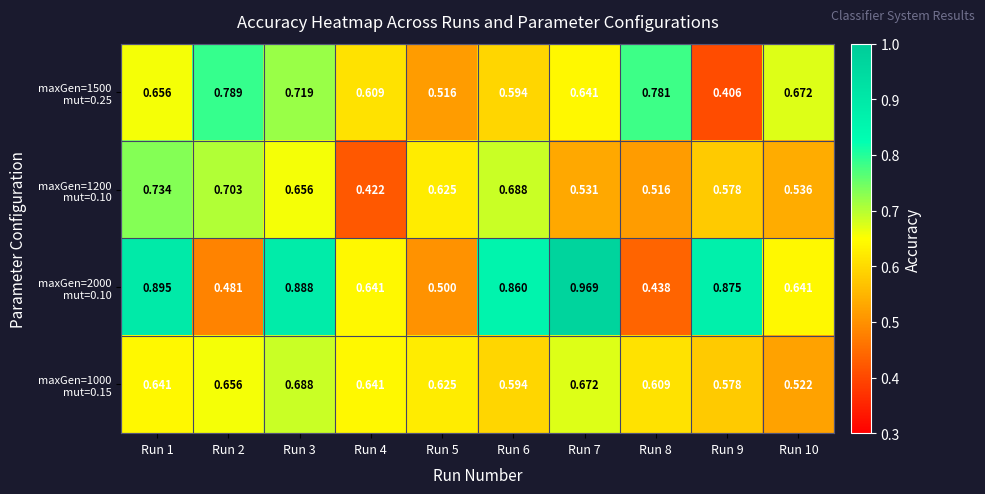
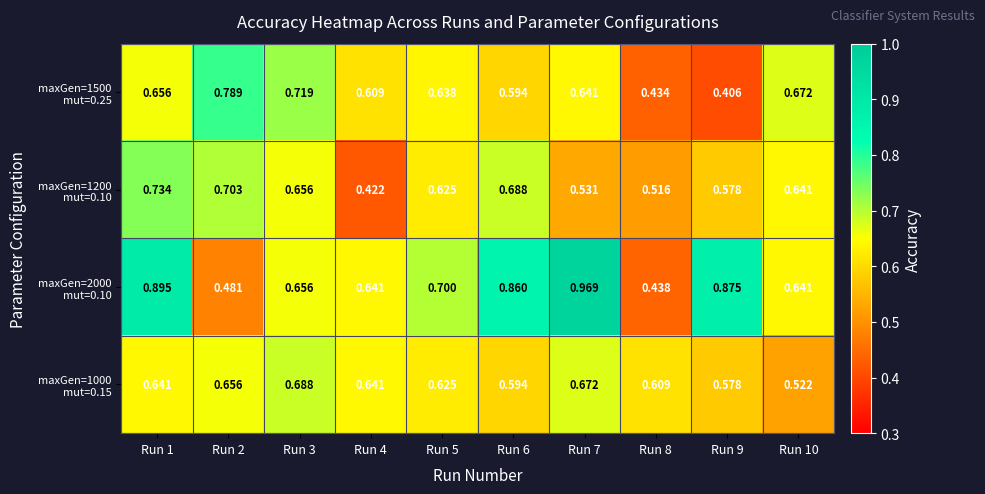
  {
    "maxGen=1500 mut=0.25": {
      "Run 1": 0.656,
      "Run 2": 0.789,
      "Run 3": 0.719,
      "Run 4": 0.609,
-     "Run 5": 0.516,
+     "Run 5": 0.638,
      "Run 6": 0.594,
      "Run 7": 0.641,
-     "Run 8": 0.781,
+     "Run 8": 0.434,
      "Run 9": 0.406,
      "Run 10": 0.672
    },
    "maxGen=1200 mut=0.10": {
      "Run 1": 0.734,
      "Run 2": 0.703,
      "Run 3": 0.656,
      "Run 4": 0.422,
      "Run 5": 0.625,
      "Run 6": 0.688,
      "Run 7": 0.531,
      "Run 8": 0.516,
      "Run 9": 0.578,
-     "Run 10": 0.536
+     "Run 10": 0.641
    },
    "maxGen=2000 mut=0.10": {
      "Run 1": 0.895,
      "Run 2": 0.481,
-     "Run 3": 0.888,
+     "Run 3": 0.656,
      "Run 4": 0.641,
-     "Run 5": 0.500,
+     "Run 5": 0.700,
      "Run 6": 0.860,
      "Run 7": 0.969,
      "Run 8": 0.438,
      "Run 9": 0.875,
      "Run 10": 0.641
    },
    "maxGen=1000 mut=0.15": {
      "Run 1": 0.641,
      "Run 2": 0.656,
      "Run 3": 0.688,
      "Run 4": 0.641,
      "Run 5": 0.625,
      "Run 6": 0.594,
      "Run 7": 0.672,
      "Run 8": 0.609,
      "Run 9": 0.578,
      "Run 10": 0.522
    }
  }
